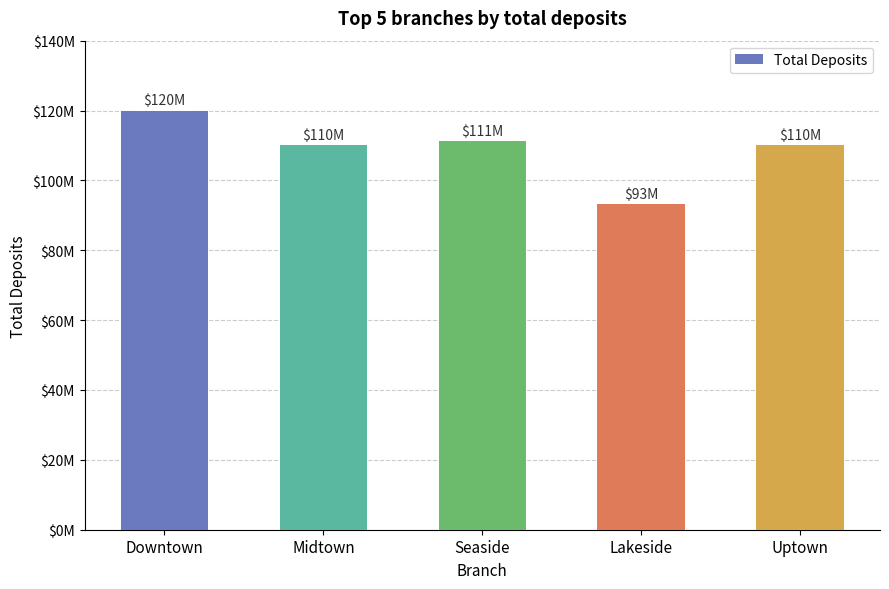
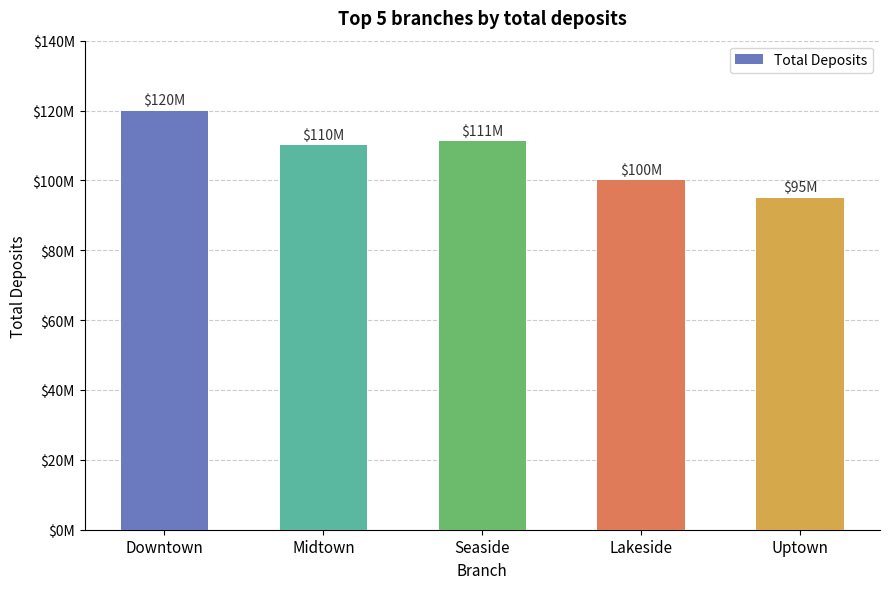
  {
    "Downtown": "$120M",
    "Midtown": "$110M",
    "Seaside": "$111M",
-   "Lakeside": "$93M",
-   "Uptown": "$110M"
+   "Lakeside": "$100M",
+   "Uptown": "$95M"
  }
